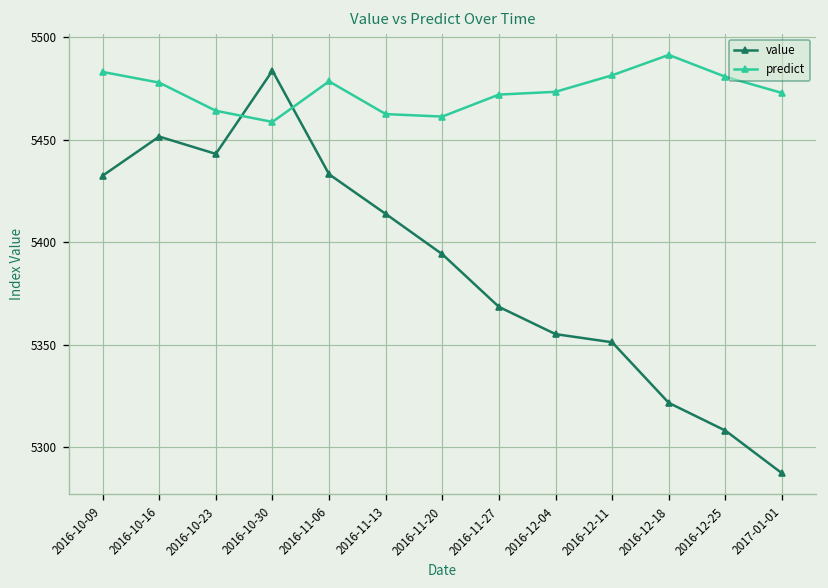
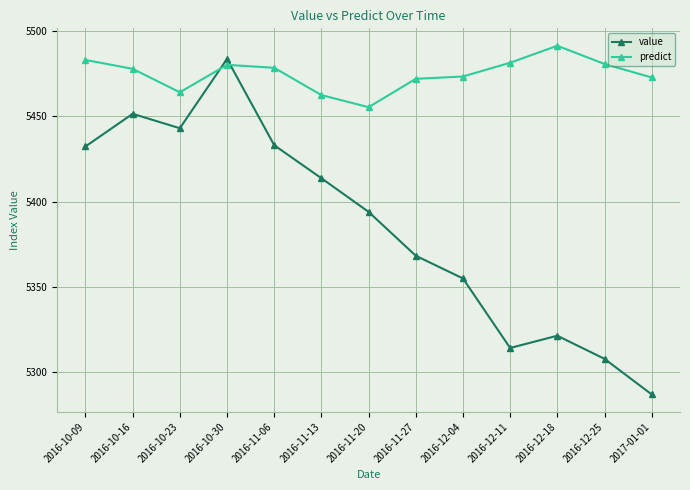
  {
    "value": {
      "2016-10-09": 5432,
      "2016-10-16": 5452,
      "2016-10-23": 5443,
      "2016-10-30": 5484,
      "2016-11-06": 5433,
      "2016-11-13": 5414,
      "2016-11-20": 5394,
      "2016-11-27": 5368,
      "2016-12-04": 5355,
-     "2016-12-11": 5351,
+     "2016-12-11": 5314,
      "2016-12-18": 5322,
      "2016-12-25": 5308,
      "2017-01-01": 5287
    },
    "predict": {
      "2016-10-09": 5483,
      "2016-10-16": 5478,
      "2016-10-23": 5464,
-     "2016-10-30": 5459,
+     "2016-10-30": 5480,
      "2016-11-06": 5478,
      "2016-11-13": 5462,
-     "2016-11-20": 5461,
+     "2016-11-20": 5455,
      "2016-11-27": 5472,
      "2016-12-04": 5473,
      "2016-12-11": 5481,
      "2016-12-18": 5491,
      "2016-12-25": 5481,
      "2017-01-01": 5473
    }
  }
